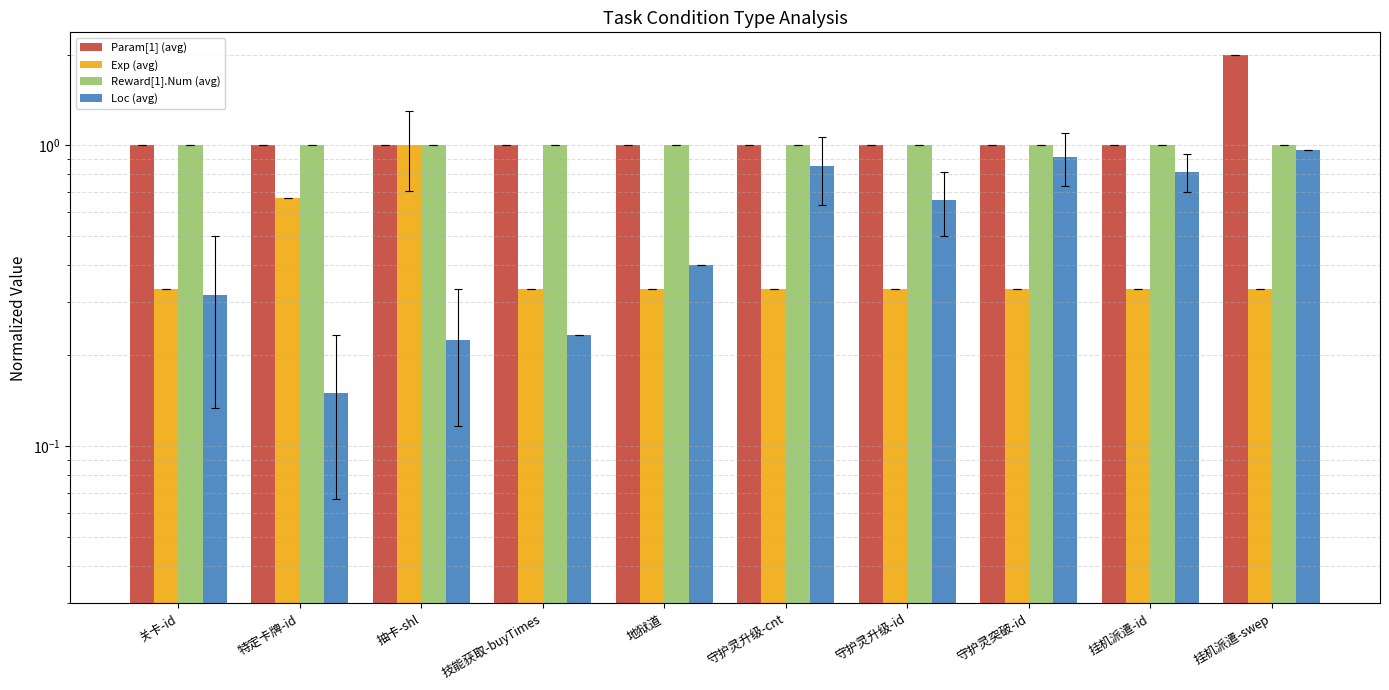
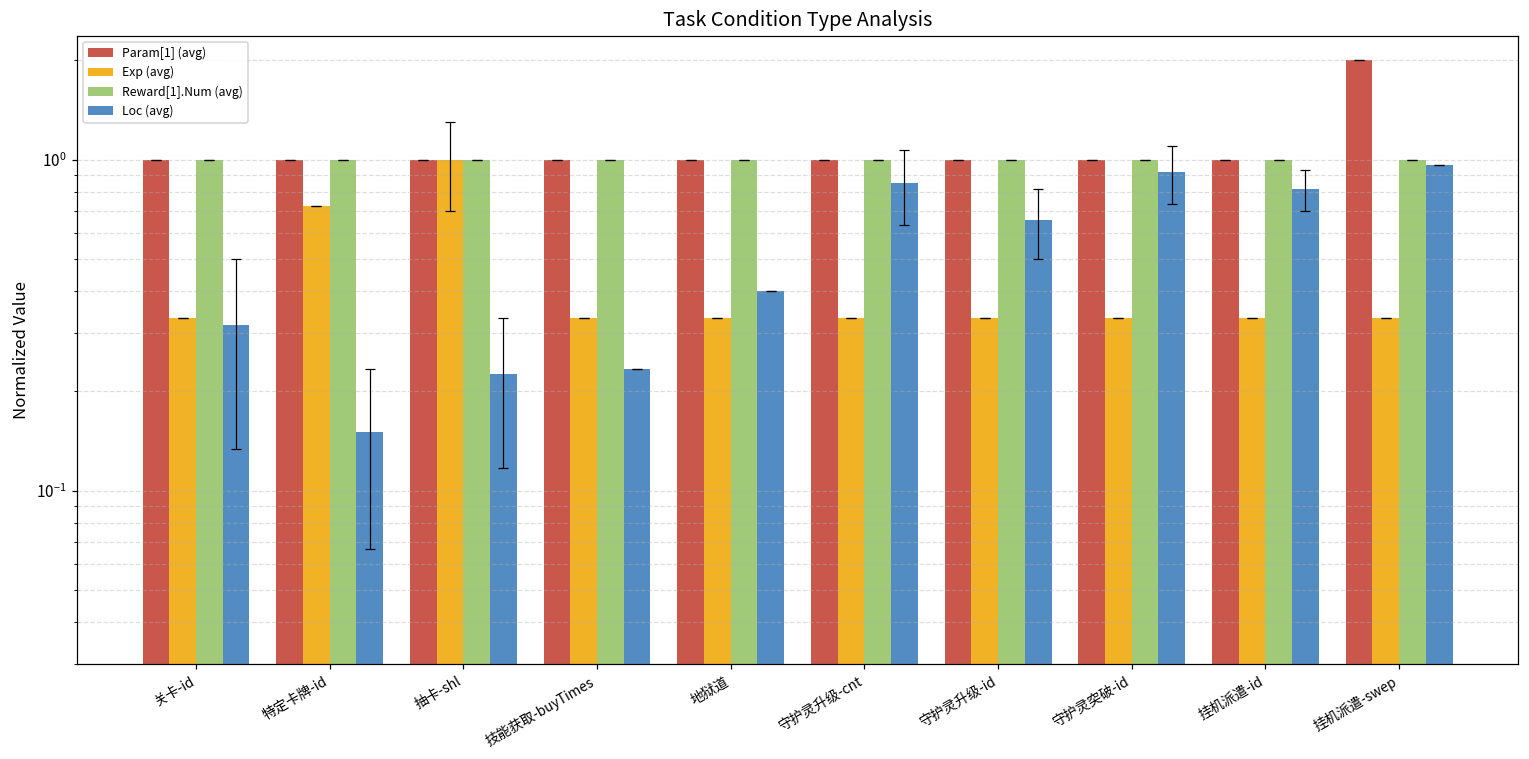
  {
    "Param[1] (avg)": {
      "关卡-id": 1.00,
      "特定卡牌-id": 1.00,
      "抽卡-shl": 1.00,
      "技能获取-buyTimes": 1.00,
      "地狱道": 1.00,
      "守护灵升级-cnt": 1.00,
      "守护灵升级-id": 1.00,
      "守护灵突破-id": 1.00,
      "挂机派遣-id": 1.00,
      "挂机派遣-swep": 2.0
    },
    "Exp (avg)": {
      "关卡-id": 0.33,
-     "特定卡牌-id": 0.67,
+     "特定卡牌-id": 0.73,
      "抽卡-shl": 1.00,
      "技能获取-buyTimes": 0.33,
      "地狱道": 0.33,
      "守护灵升级-cnt": 0.33,
      "守护灵升级-id": 0.33,
      "守护灵突破-id": 0.33,
      "挂机派遣-id": 0.33,
      "挂机派遣-swep": 0.33
    },
    "Reward[1].Num (avg)": {
      "关卡-id": 1.00,
      "特定卡牌-id": 1.00,
      "抽卡-shl": 1.00,
      "技能获取-buyTimes": 1.00,
      "地狱道": 1.00,
      "守护灵升级-cnt": 1.00,
      "守护灵升级-id": 1.00,
      "守护灵突破-id": 1.00,
      "挂机派遣-id": 1.00,
      "挂机派遣-swep": 1.00
    }
  }
